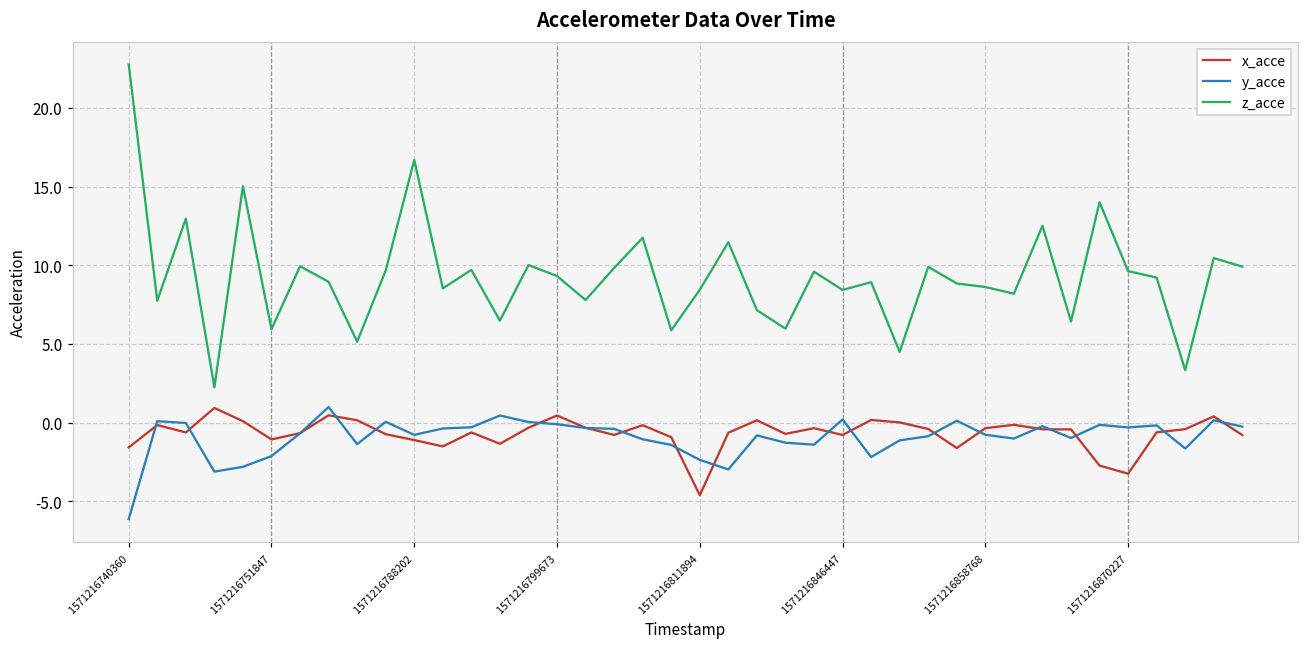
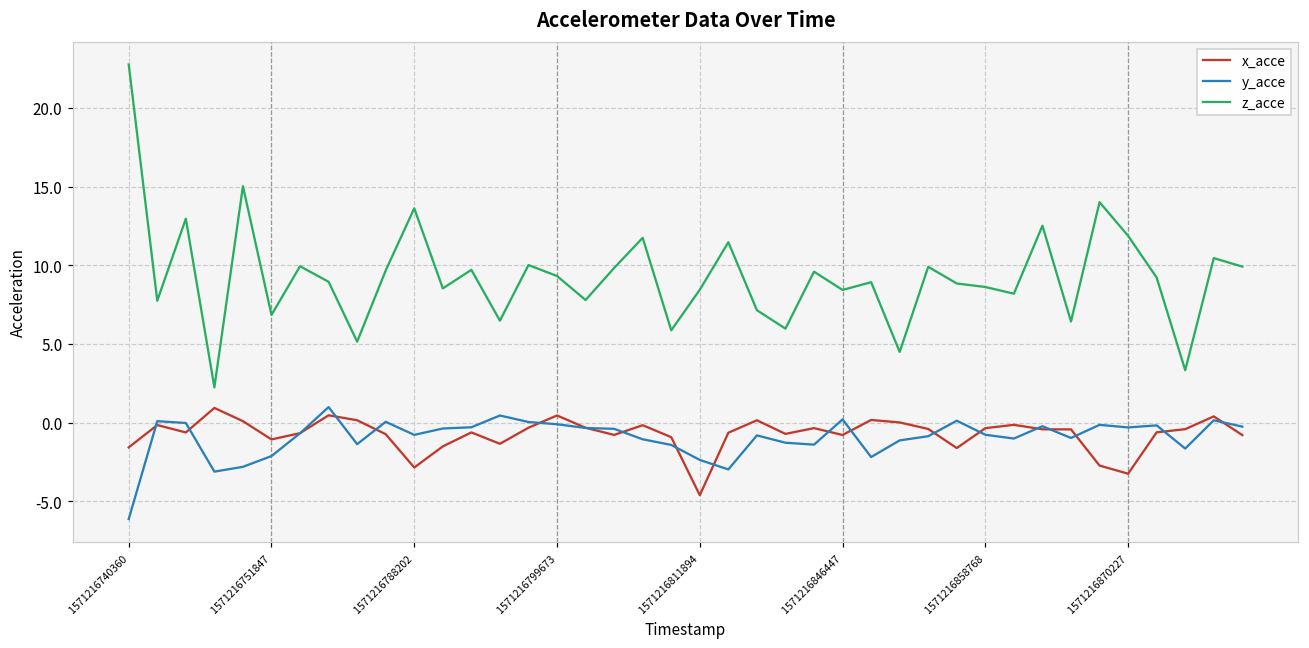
  {
    "x_acce": {
      "1571216740360": -1.6,
      "1571216751847": -1.1,
-     "1571216788202": -1.1,
+     "1571216788202": -2.9,
      "1571216799673": 0.4,
      "1571216811894": -4.6,
      "1571216846447": -0.8,
      "1571216858768": -0.4,
      "1571216870227": -3.3
    },
    "y_acce": {
      "1571216740360": -6.1,
      "1571216751847": -2.1,
      "1571216788202": -0.8,
      "1571216799673": -0.1,
      "1571216811894": -2.4,
      "1571216846447": 0.2,
      "1571216858768": -0.8,
      "1571216870227": -0.3
    },
    "z_acce": {
      "1571216740360": 22.8,
-     "1571216751847": 5.9,
-     "1571216788202": 16.7,
+     "1571216751847": 6.8,
+     "1571216788202": 13.6,
      "1571216799673": 9.3,
      "1571216811894": 8.4,
      "1571216846447": 8.4,
      "1571216858768": 8.6,
-     "1571216870227": 9.6
+     "1571216870227": 11.9
    }
  }
